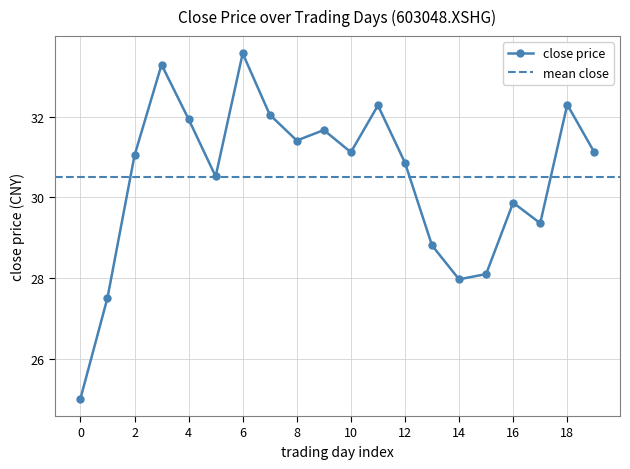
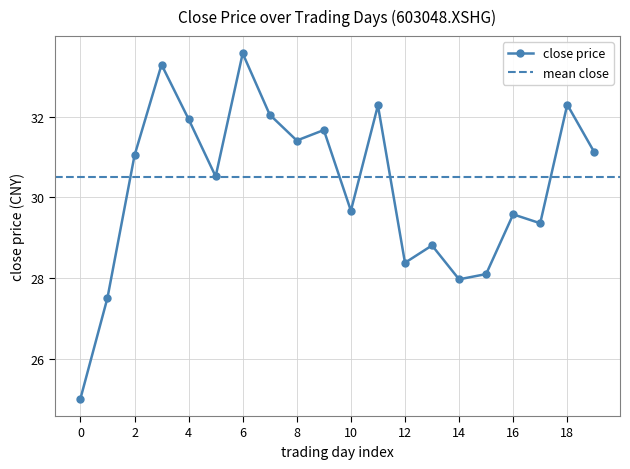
  {
    "0": 25.0,
    "2": 31.0,
    "4": 31.9,
    "6": 33.6,
    "8": 31.4,
-   "10": 31.1,
-   "12": 30.9,
+   "10": 29.7,
+   "12": 28.4,
    "14": 28.0,
-   "16": 29.9,
+   "16": 29.6,
    "18": 32.3
  }
